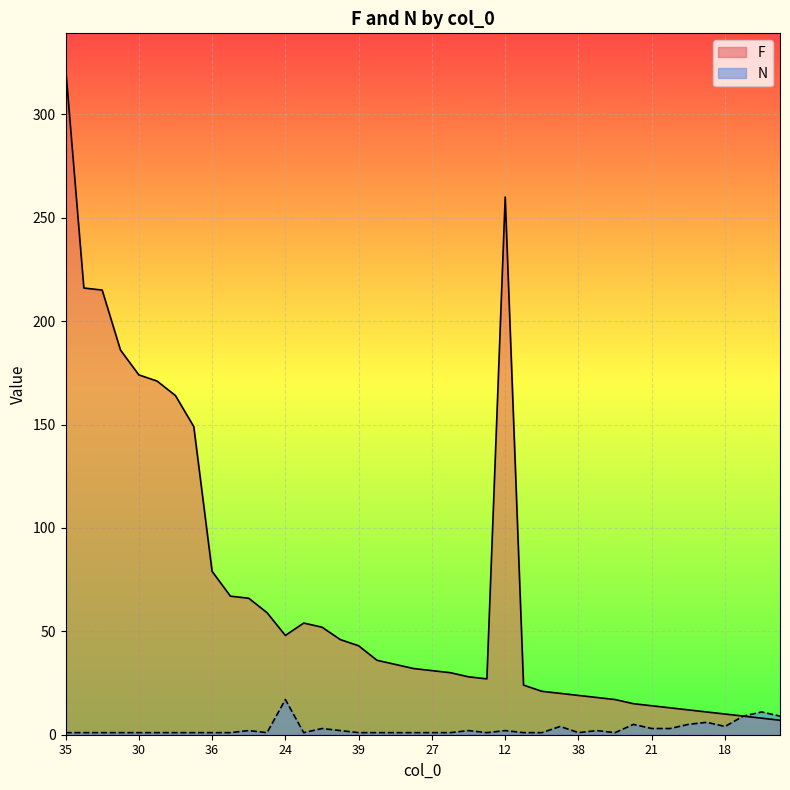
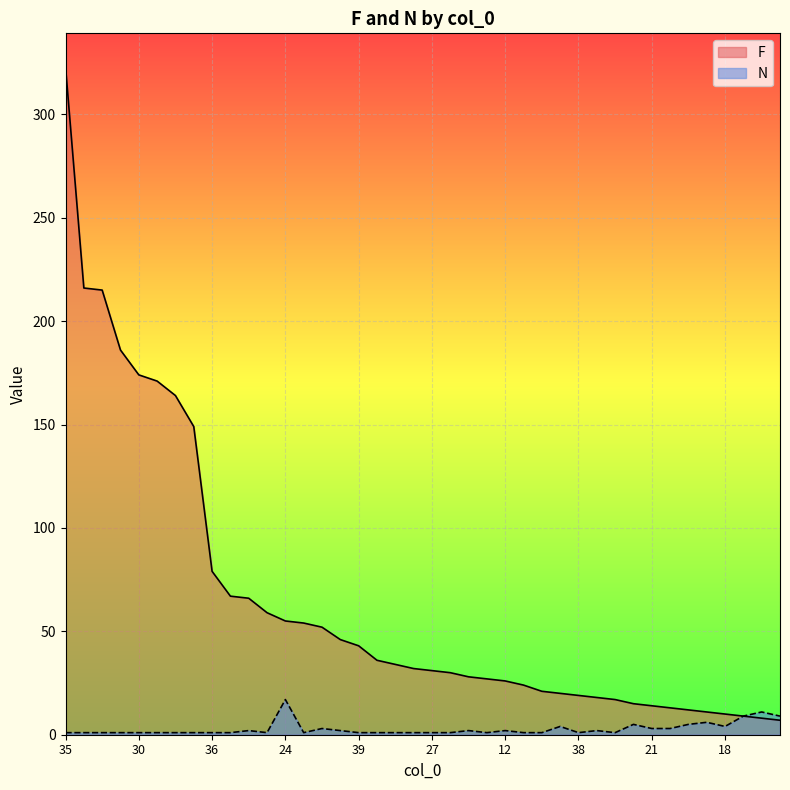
  {
    "F": {
      "36": 79,
-     "24": 48,
-     "12": 260
+     "24": 55,
+     "12": 26
    },
    "N": {
      "36": 1,
      "24": 17,
      "12": 2
    }
  }
